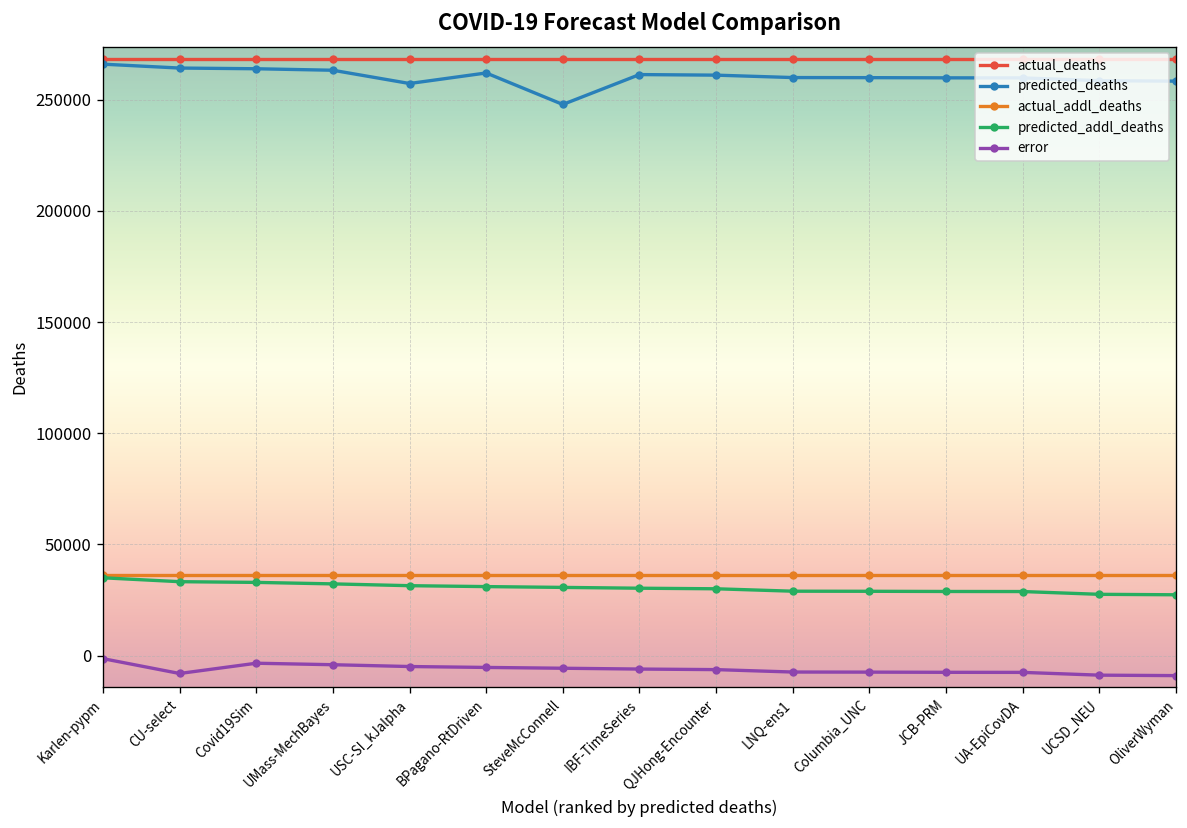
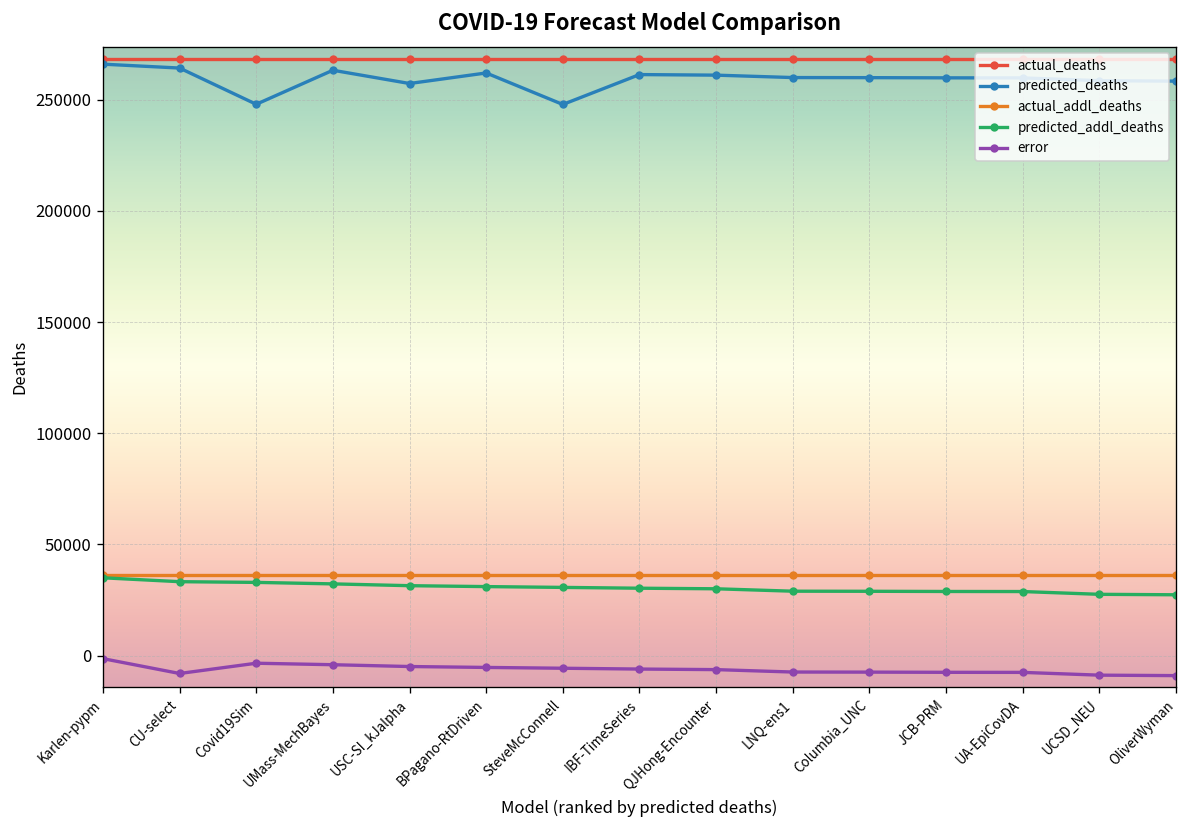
  {
    "predicted_deaths": {
      "Karlen-pypm": 266000,
      "CU-select": 264000,
-     "Covid19Sim": 264000,
+     "Covid19Sim": 248000,
      "UMass-MechBayes": 263000,
      "USC-SI_kJalpha": 257000,
      "BPagano-RtDriven": 262000,
      "SteveMcConnell": 248000,
      "IBF-TimeSeries": 261000,
      "QJHong-Encounter": 261000,
      "LNQ-ens1": 260000,
      "Columbia_UNC": 260000,
      "JCB-PRM": 260000,
      "OliverWyman": 258000
    },
    "predicted_addl_deaths": {
      "CU-select": 33000,
      "Covid19Sim": 33000,
      "UMass-MechBayes": 32000,
      "USC-SI_kJalpha": 31000,
      "BPagano-RtDriven": 31000,
      "SteveMcConnell": 31000,
      "IBF-TimeSeries": 30000,
      "QJHong-Encounter": 30000,
      "LNQ-ens1": 29000,
      "Columbia_UNC": 29000,
      "JCB-PRM": 29000,
      "UA-EpiCovDA": 29000,
      "UCSD_NEU": 28000,
      "OliverWyman": 27000
    },
    "error": {
      "Karlen-pypm": -1000,
      "CU-select": -8000,
      "Covid19Sim": -3000,
      "UMass-MechBayes": -4000,
      "USC-SI_kJalpha": -5000,
      "BPagano-RtDriven": -5000,
      "SteveMcConnell": -6000,
      "IBF-TimeSeries": -6000,
      "QJHong-Encounter": -6000,
      "LNQ-ens1": -7000,
      "Columbia_UNC": -7000,
      "JCB-PRM": -8000,
      "UA-EpiCovDA": -8000,
      "UCSD_NEU": -9000,
      "OliverWyman": -9000
    }
  }
